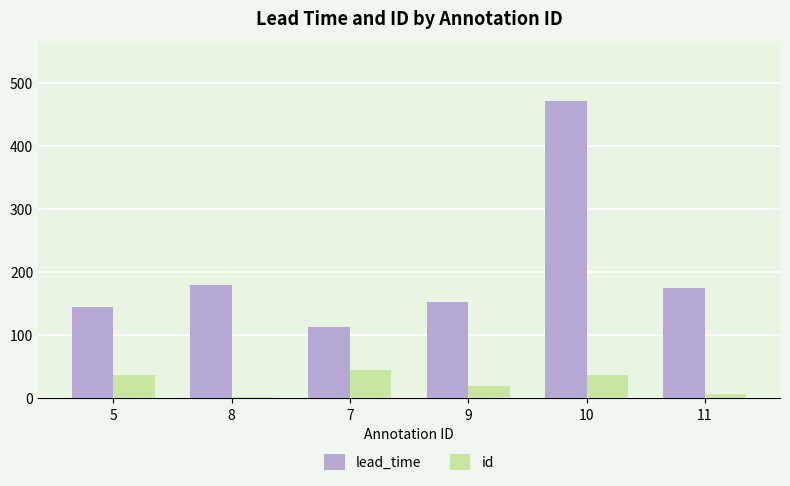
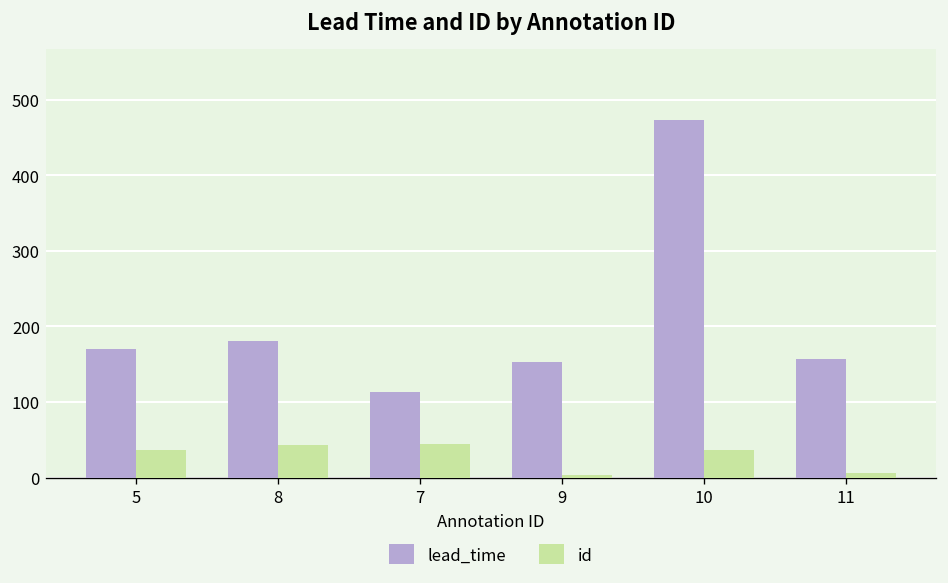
  {
    "lead_time": {
-     "5": 140,
+     "5": 170,
      "8": 180,
      "7": 110,
      "9": 150,
      "10": 470,
-     "11": 170
+     "11": 160
    },
    "id": {
      "5": 40,
-     "8": 0,
+     "8": 40,
      "7": 50,
-     "9": 20,
+     "9": 0,
      "10": 40,
      "11": 10
    }
  }
